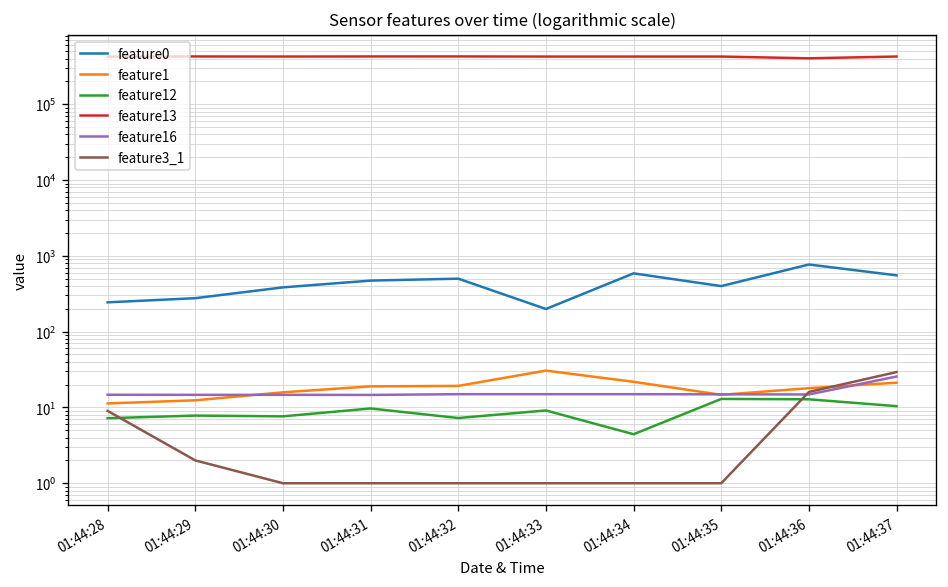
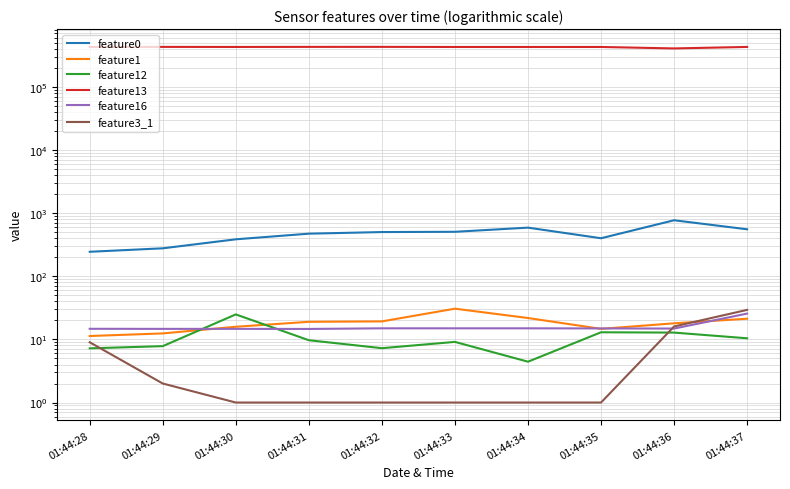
  {
    "feature0": {
      "01:44:28": 240,
      "01:44:29": 300,
      "01:44:30": 400,
      "01:44:31": 500,
      "01:44:32": 500,
-     "01:44:33": 200,
+     "01:44:33": 500,
      "01:44:34": 600,
      "01:44:35": 400,
      "01:44:36": 800,
      "01:44:37": 600
    },
    "feature1": {
      "01:44:28": 11,
      "01:44:29": 12,
      "01:44:31": 19,
      "01:44:32": 19,
      "01:44:33": 30,
      "01:44:34": 22,
      "01:44:36": 18,
      "01:44:37": 21
    },
    "feature12": {
      "01:44:28": 7,
      "01:44:29": 8,
-     "01:44:30": 8,
+     "01:44:30": 25,
      "01:44:31": 10,
      "01:44:32": 7,
      "01:44:33": 9,
      "01:44:34": 4,
      "01:44:35": 13,
      "01:44:36": 13,
      "01:44:37": 10
    },
    "feature13": {
      "01:44:29": 400000,
      "01:44:30": 400000,
      "01:44:31": 400000,
      "01:44:32": 400000,
      "01:44:33": 400000,
      "01:44:34": 400000,
      "01:44:35": 400000,
      "01:44:36": 400000,
      "01:44:37": 400000
    },
    "feature16": {
      "01:44:28": 15,
      "01:44:29": 15,
      "01:44:31": 15,
      "01:44:32": 15,
      "01:44:33": 15,
      "01:44:34": 15,
      "01:44:37": 26
    },
    "feature3_1": {
      "01:44:28": 9,
      "01:44:29": 2,
      "01:44:30": 1,
      "01:44:31": 1,
      "01:44:32": 1,
      "01:44:33": 1,
      "01:44:34": 1,
      "01:44:35": 1,
      "01:44:37": 30
    }
  }
